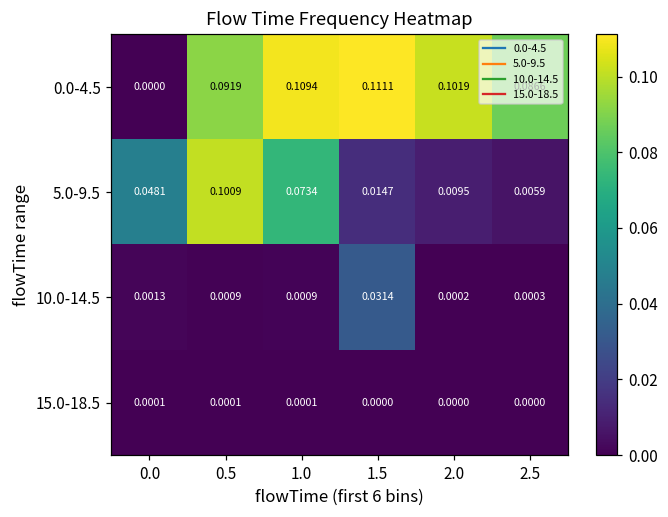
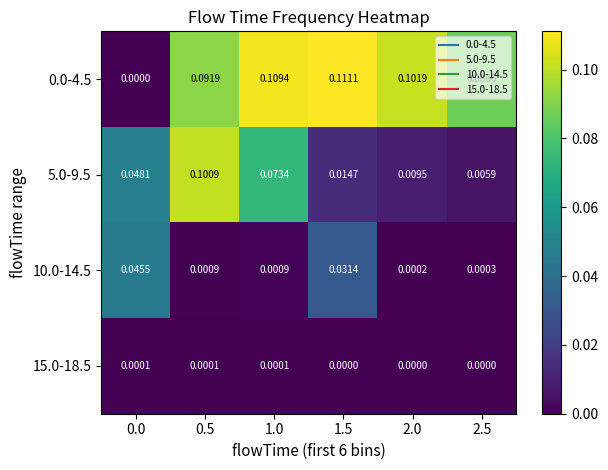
  {
    "0.0-4.5": {
      "0.0": 0.0000,
      "0.5": 0.0919,
      "1.0": 0.1094,
      "1.5": 0.1111,
      "2.0": 0.1019
    },
    "5.0-9.5": {
      "0.0": 0.0481,
      "0.5": 0.1009,
      "1.0": 0.0734,
      "1.5": 0.0147,
      "2.0": 0.0095,
      "2.5": 0.0059
    },
    "10.0-14.5": {
-     "0.0": 0.0013,
+     "0.0": 0.0455,
      "0.5": 0.0009,
      "1.0": 0.0009,
      "1.5": 0.0314,
      "2.0": 0.0002,
      "2.5": 0.0003
    },
    "15.0-18.5": {
      "0.0": 0.0001,
      "0.5": 0.0001,
      "1.0": 0.0001,
      "1.5": 0.0000,
      "2.0": 0.0000,
      "2.5": 0.0000
    }
  }
